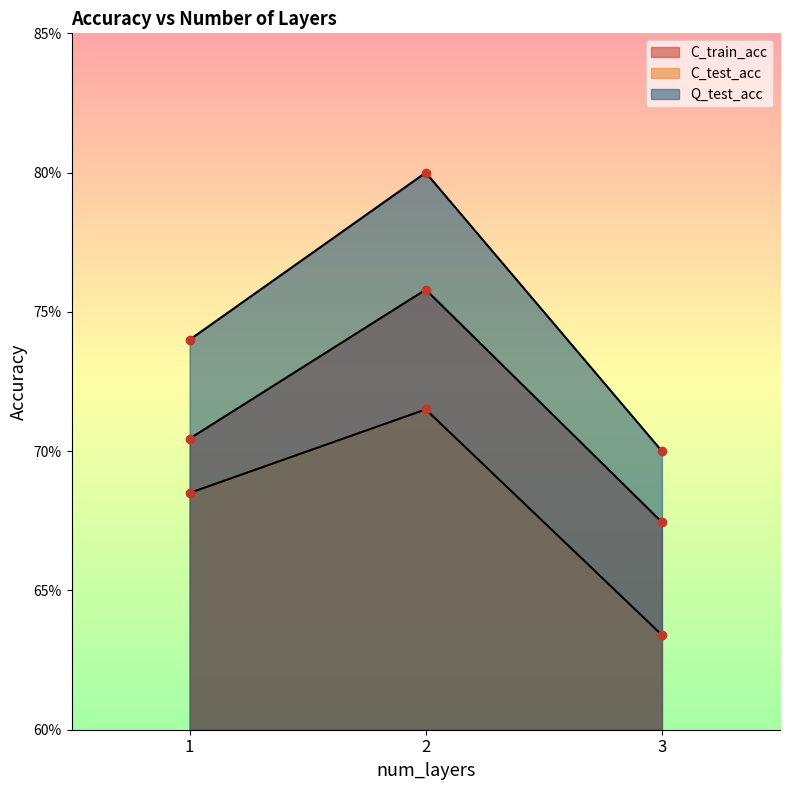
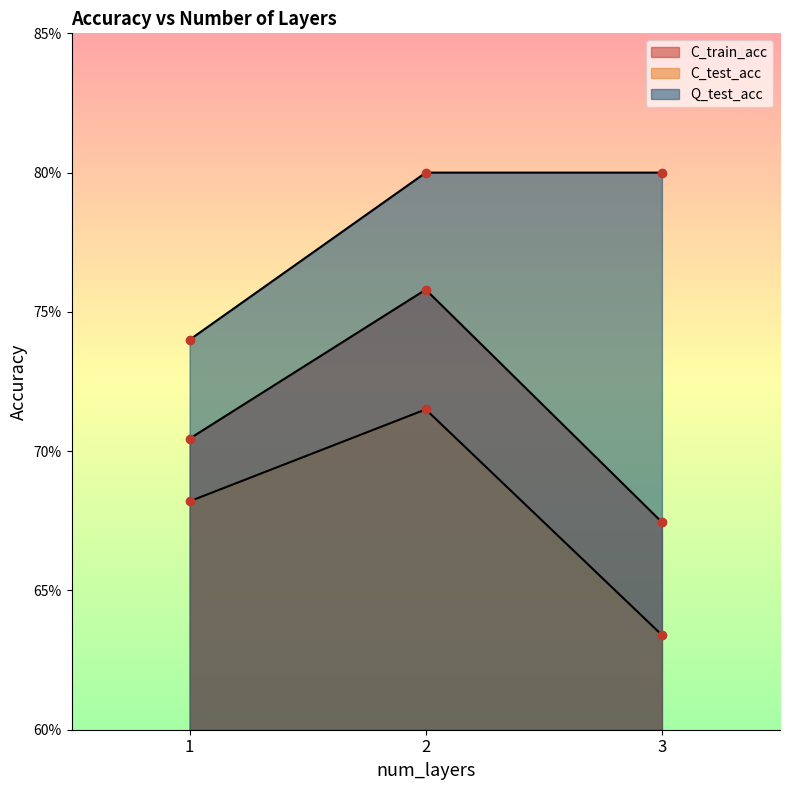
  {
    "C_test_acc": {
-     "1": "68.5%"
+     "1": "68.2%"
    },
    "Q_test_acc": {
-     "3": "70.0%"
+     "3": "80.0%"
    }
  }
